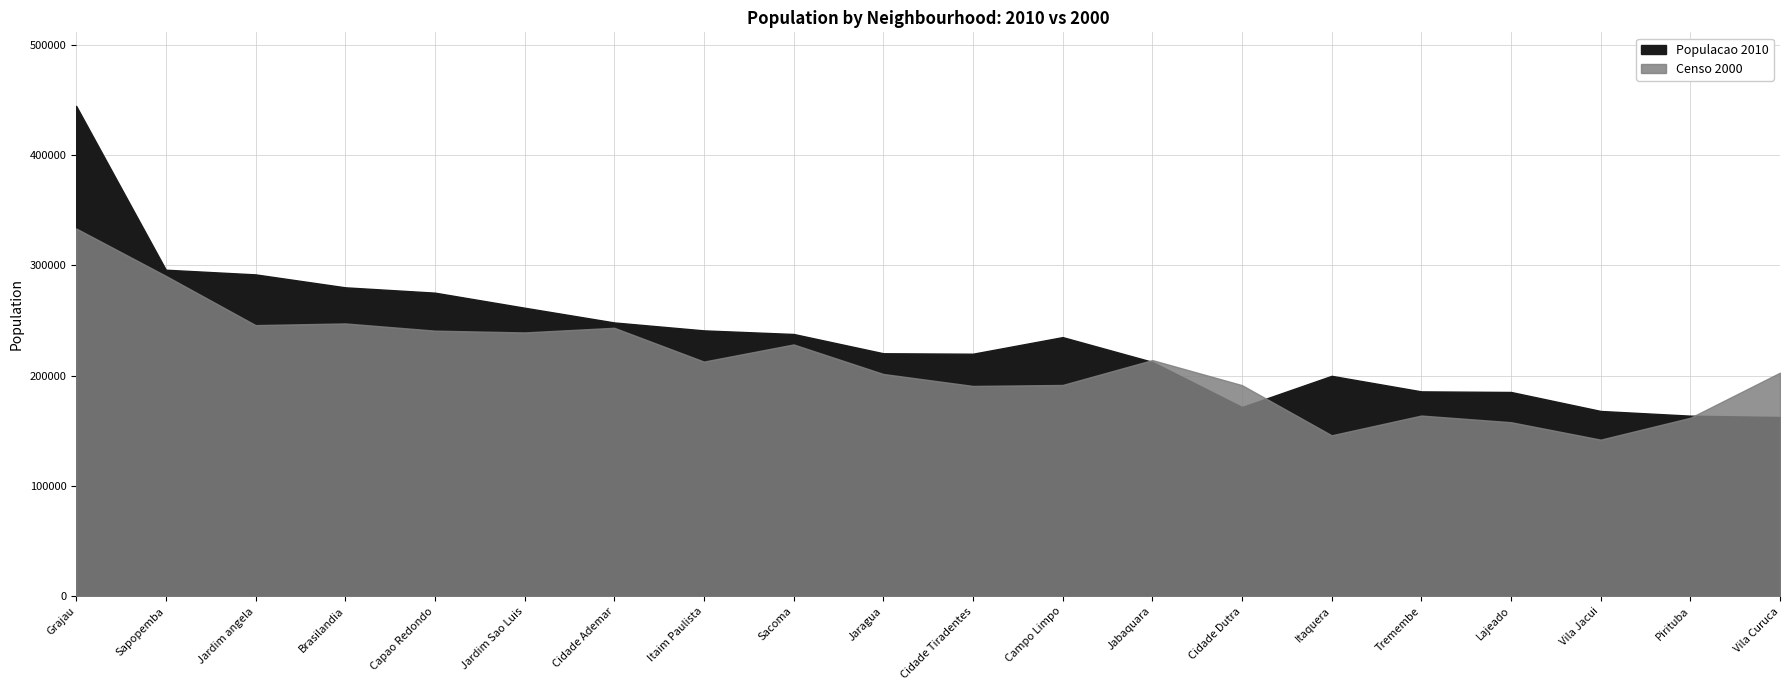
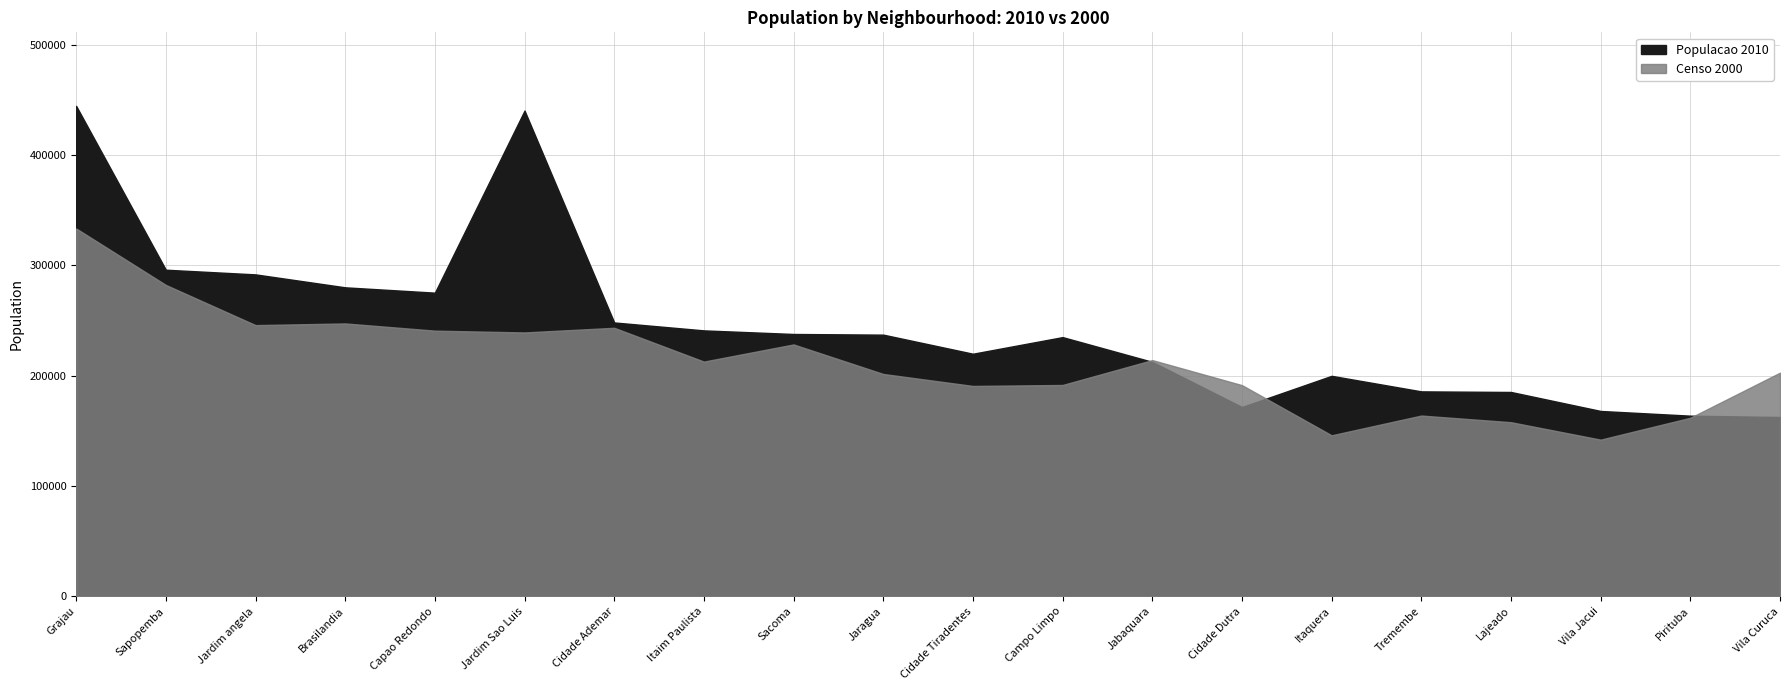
  {
    "Populacao 2010": {
      "Grajau": 445000,
      "Sapopemba": 296000,
      "Jardim angela": 292000,
      "Brasilandia": 280000,
      "Capao Redondo": 275000,
-     "Jardim Sao Luis": 262000,
+     "Jardim Sao Luis": 440000,
      "Cidade Ademar": 248000,
      "Itaim Paulista": 241000,
      "Sacoma": 238000,
-     "Jaragua": 220000,
+     "Jaragua": 237000,
      "Cidade Tiradentes": 220000,
      "Campo Limpo": 235000,
      "Cidade Dutra": 172000,
      "Itaquera": 200000,
      "Tremembe": 186000,
      "Lajeado": 185000,
      "Vila Jacui": 168000,
      "Vila Curuca": 162000
    },
    "Censo 2000": {
      "Grajau": 333000,
-     "Sapopemba": 290000,
+     "Sapopemba": 282000,
      "Jardim angela": 246000,
      "Brasilandia": 247000,
      "Capao Redondo": 241000,
      "Jardim Sao Luis": 239000,
      "Cidade Ademar": 243000,
      "Itaim Paulista": 213000,
      "Sacoma": 228000,
      "Jaragua": 202000,
      "Cidade Tiradentes": 191000,
      "Campo Limpo": 192000,
      "Cidade Dutra": 191000,
      "Itaquera": 146000,
      "Tremembe": 164000,
      "Lajeado": 158000,
      "Vila Jacui": 142000,
      "Vila Curuca": 203000
    }
  }
